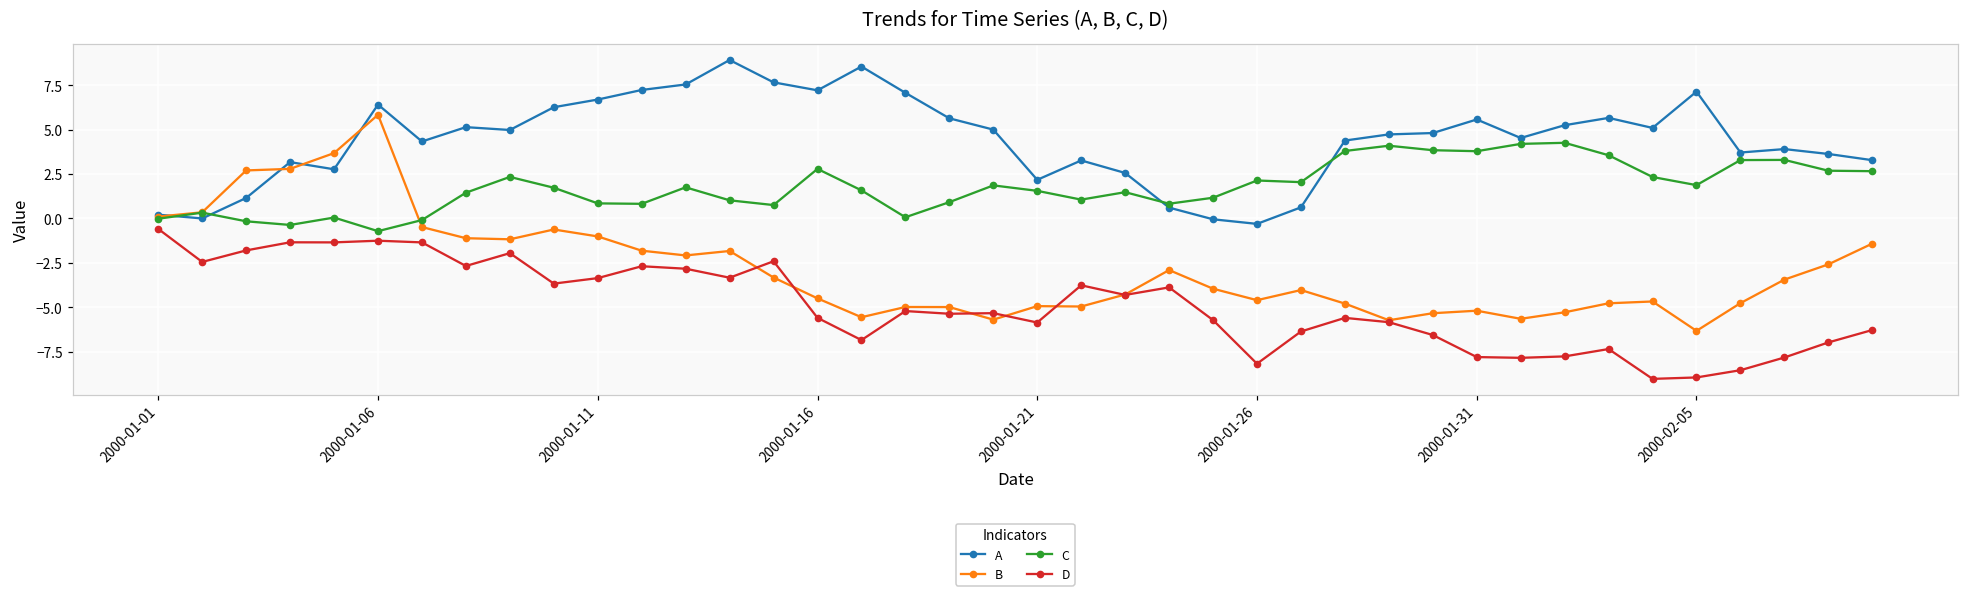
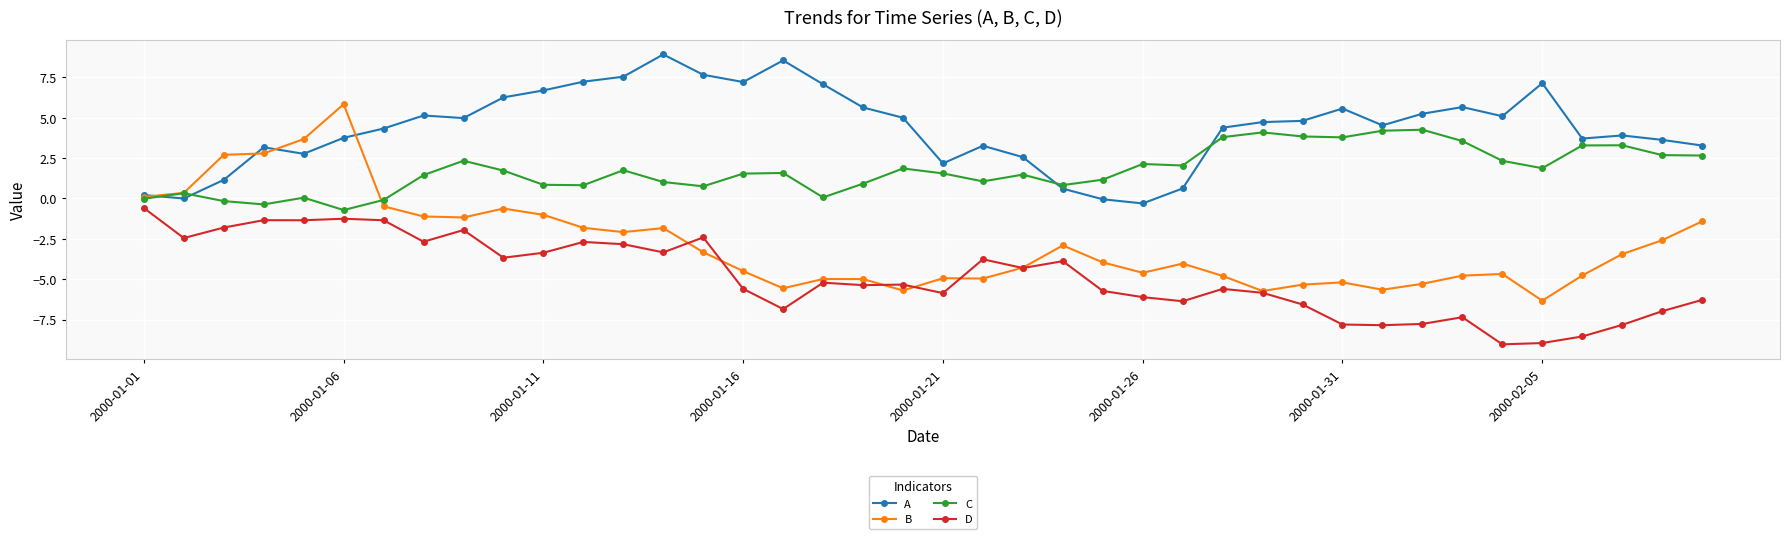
  {
    "A": {
-     "2000-01-06": 6.4,
+     "2000-01-06": 3.8,
      "2000-01-11": 6.7,
      "2000-01-16": 7.2,
      "2000-01-21": 2.2,
      "2000-01-26": -0.3,
      "2000-01-31": 5.6,
      "2000-02-05": 7.1
    },
    "B": {
      "2000-01-06": 5.8,
      "2000-01-11": -1.0,
      "2000-01-16": -4.5,
      "2000-01-21": -4.9,
      "2000-01-26": -4.6,
      "2000-01-31": -5.2,
      "2000-02-05": -6.3
    },
    "C": {
      "2000-01-06": -0.7,
      "2000-01-11": 0.8,
-     "2000-01-16": 2.8,
+     "2000-01-16": 1.5,
      "2000-01-21": 1.6,
      "2000-01-26": 2.1,
      "2000-01-31": 3.8,
      "2000-02-05": 1.9
    },
    "D": {
      "2000-01-01": -0.6,
      "2000-01-06": -1.3,
      "2000-01-11": -3.4,
      "2000-01-16": -5.6,
      "2000-01-21": -5.9,
-     "2000-01-26": -8.2,
+     "2000-01-26": -6.1,
      "2000-01-31": -7.8,
      "2000-02-05": -9.0
    }
  }
